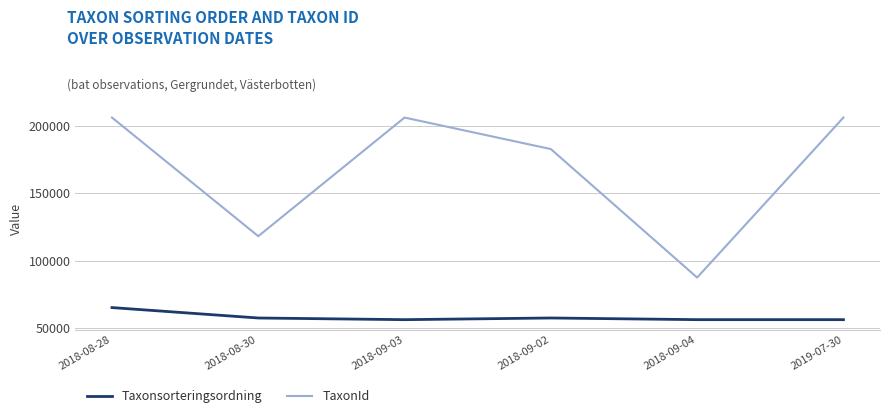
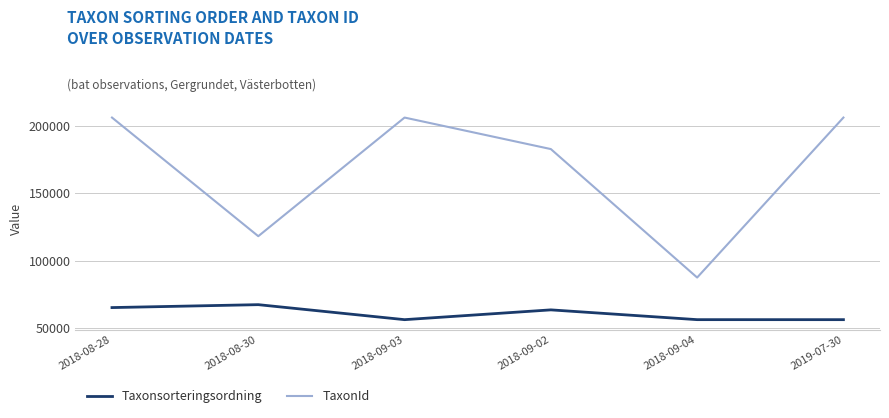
  {
    "Taxonsorteringsordning": {
      "2018-08-28": 65000,
-     "2018-08-30": 57000,
+     "2018-08-30": 67000,
      "2018-09-03": 56000,
-     "2018-09-02": 57000,
+     "2018-09-02": 64000,
      "2018-09-04": 56000,
      "2019-07-30": 56000
    },
    "TaxonId": {
      "2018-08-28": 206000,
      "2018-08-30": 118000,
      "2018-09-03": 206000,
      "2018-09-02": 183000,
      "2018-09-04": 87000,
      "2019-07-30": 206000
    }
  }
